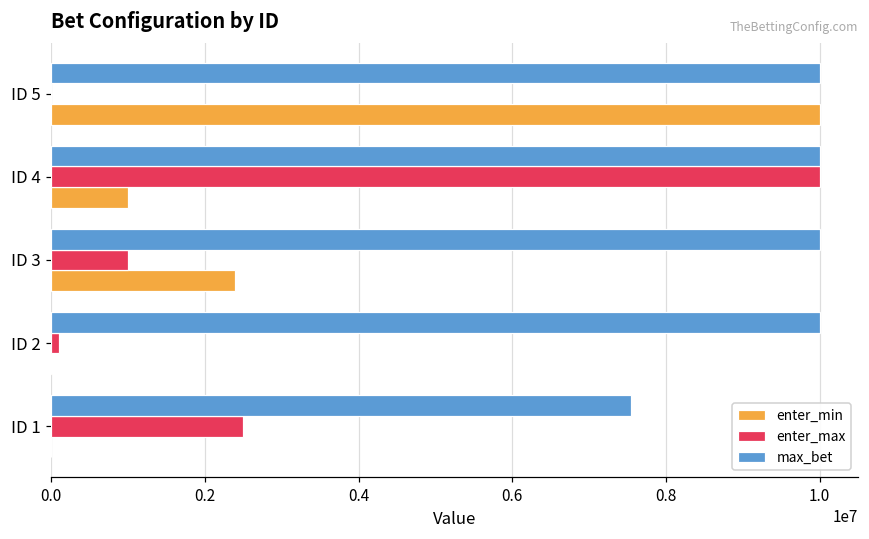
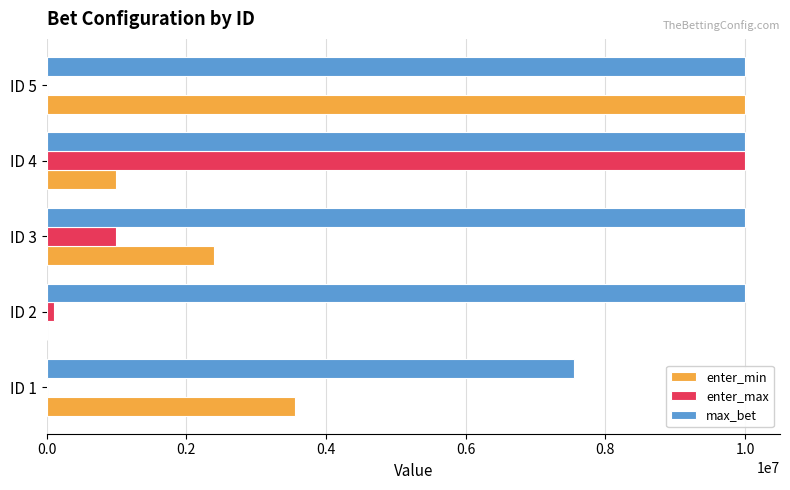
  {
    "enter_min": {
      "ID 5": 10000000,
      "ID 4": 1000000,
      "ID 3": 2400000,
-     "ID 1": 0
+     "ID 1": 3600000
    },
    "enter_max": {
      "ID 4": 10000000,
      "ID 3": 1000000,
      "ID 2": 100000,
-     "ID 1": 2500000
+     "ID 1": 0
    },
    "max_bet": {
      "ID 5": 10000000,
      "ID 4": 10000000,
      "ID 3": 10000000,
      "ID 2": 10000000,
      "ID 1": 7500000
    }
  }
